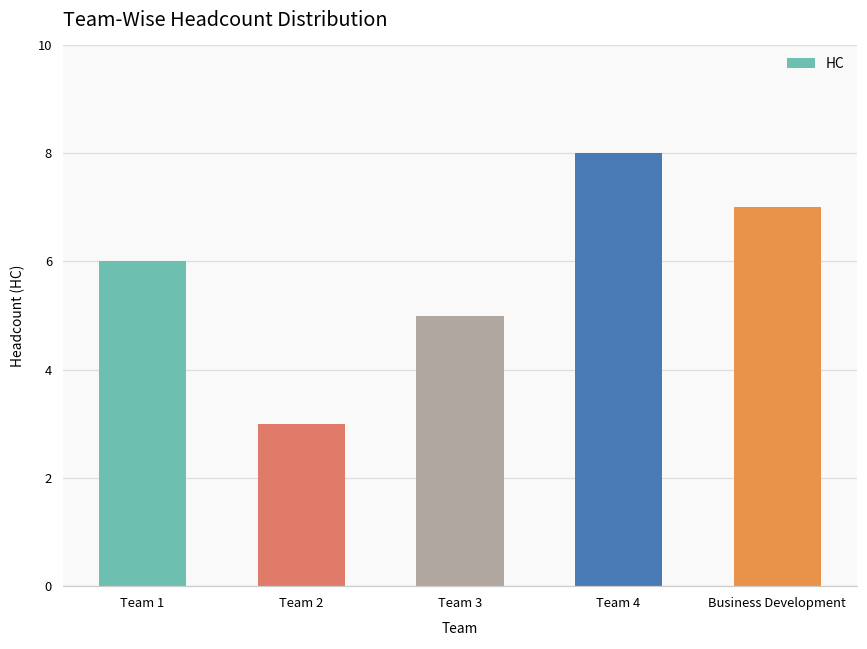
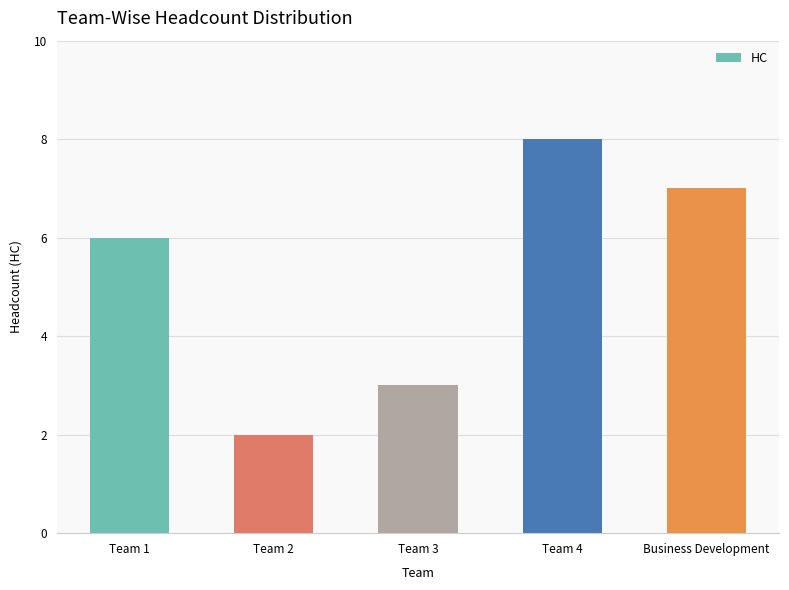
  {
    "Team 1": 6,
-   "Team 2": 3,
-   "Team 3": 5,
+   "Team 2": 2,
+   "Team 3": 3,
    "Team 4": 8,
    "Business Development": 7
  }
